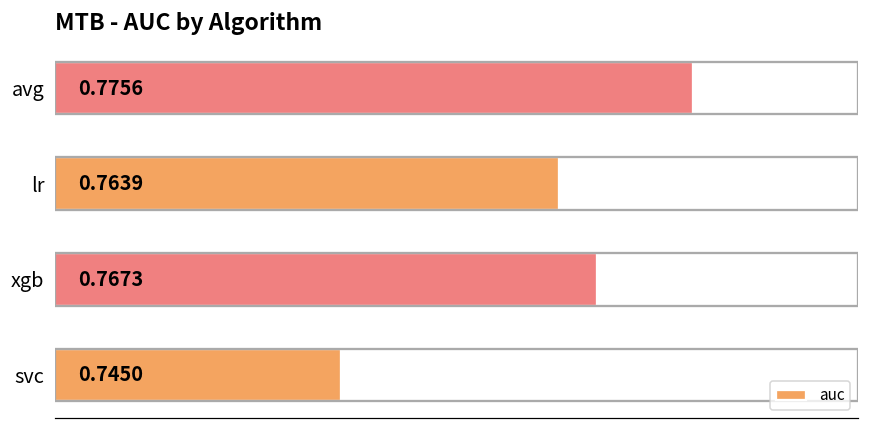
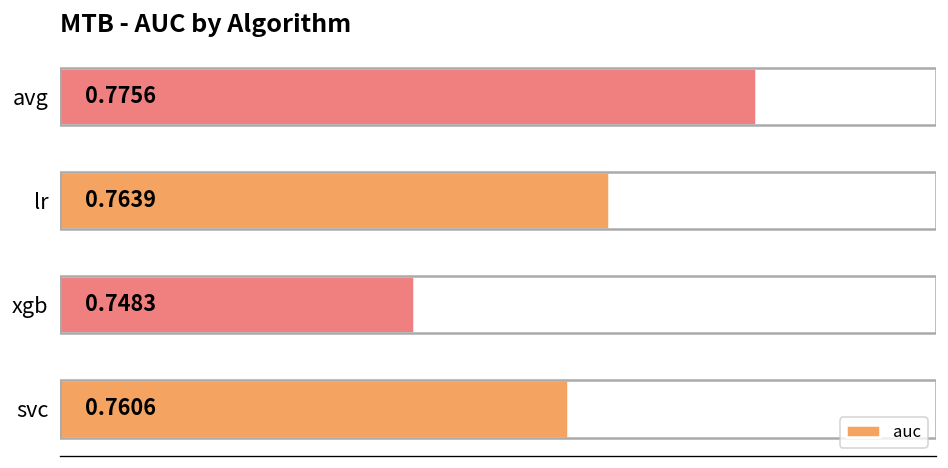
  {
    "avg": 0.7756,
    "lr": 0.7639,
-   "xgb": 0.7673,
-   "svc": 0.7450
+   "xgb": 0.7483,
+   "svc": 0.7606
  }
